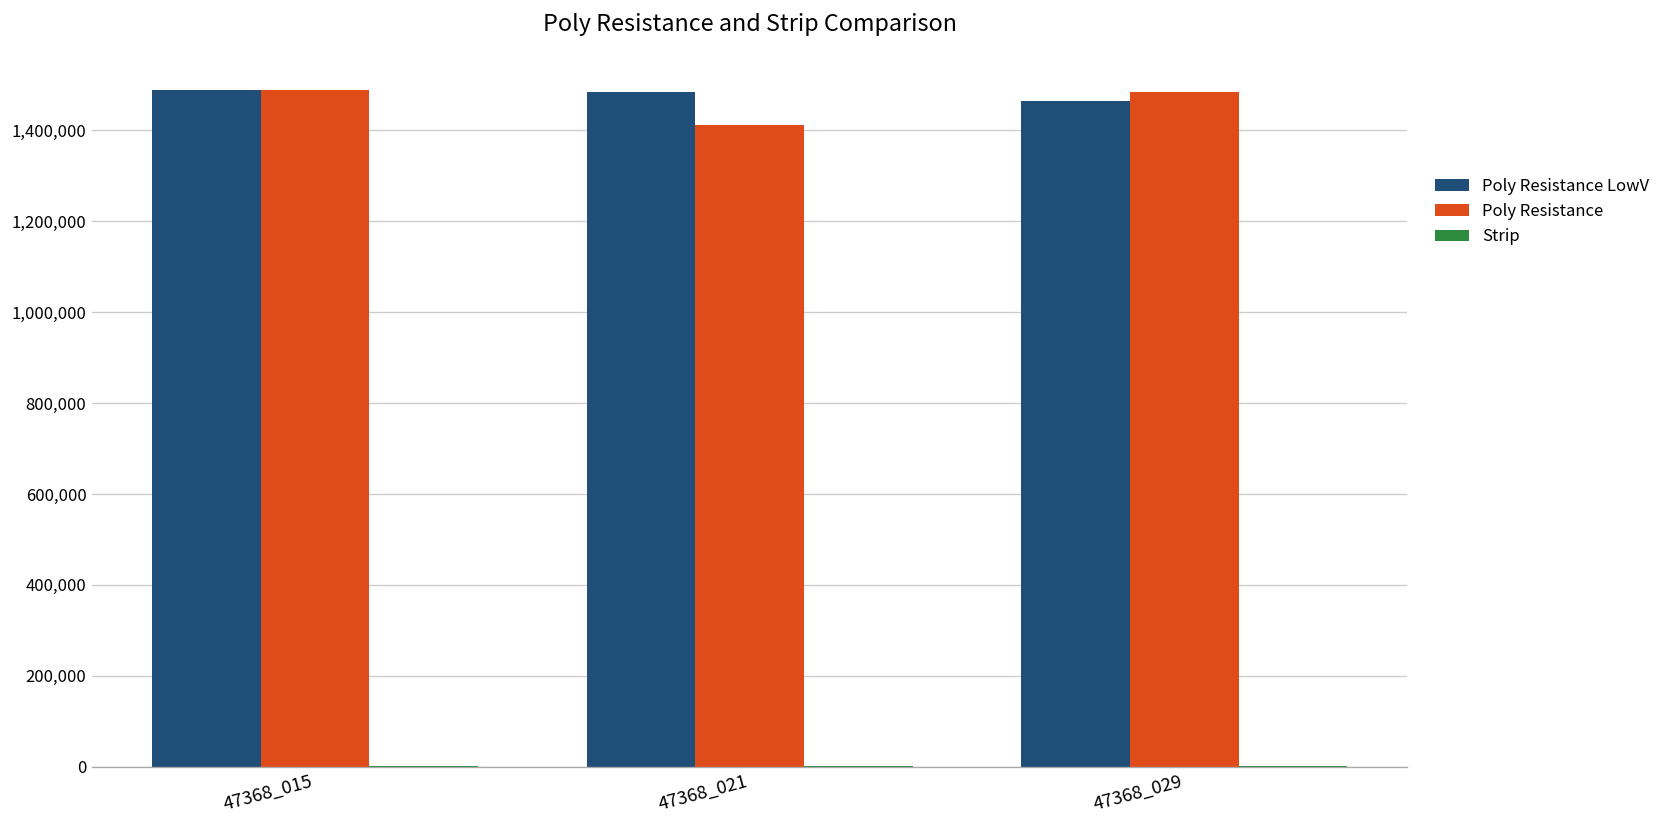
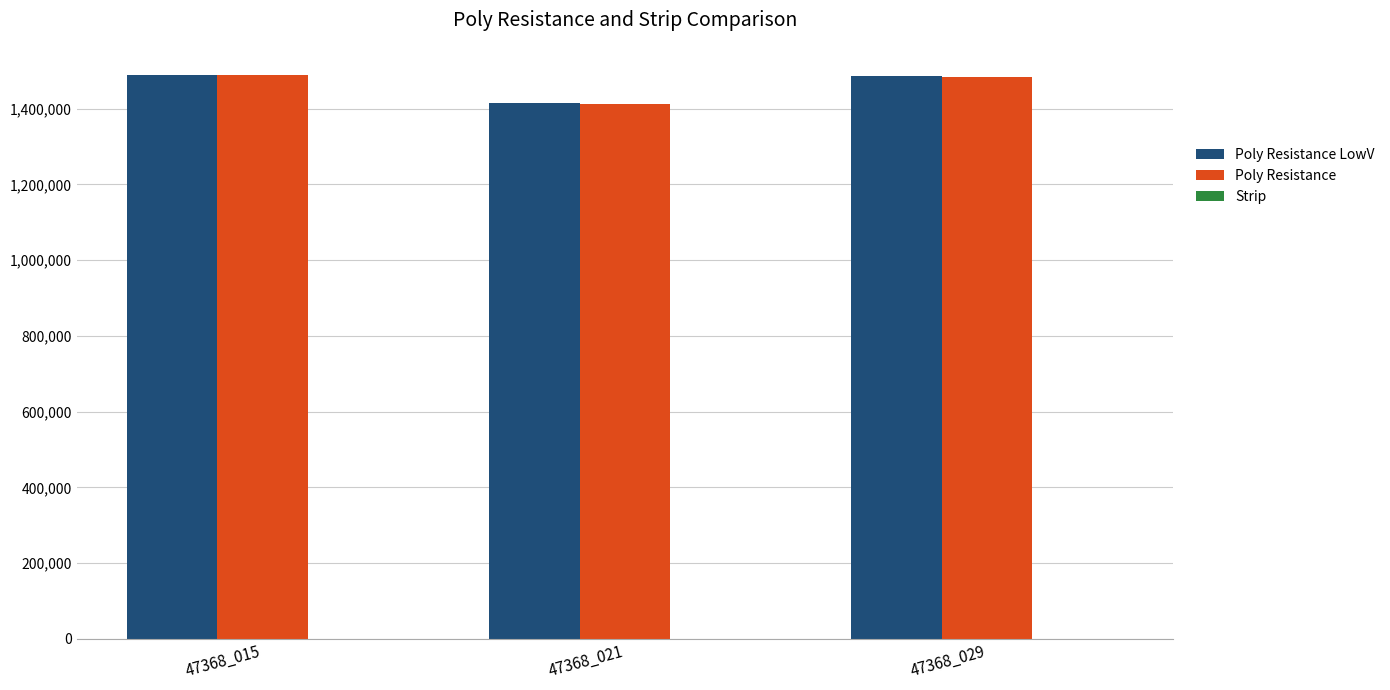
  {
    "Poly Resistance LowV": {
      "47368_015": "1,490,000",
-     "47368_021": "1,490,000",
-     "47368_029": "1,460,000"
+     "47368_021": "1,420,000",
+     "47368_029": "1,490,000"
    },
    "Poly Resistance": {
      "47368_015": "1,490,000",
      "47368_021": "1,410,000",
      "47368_029": "1,480,000"
    }
  }
